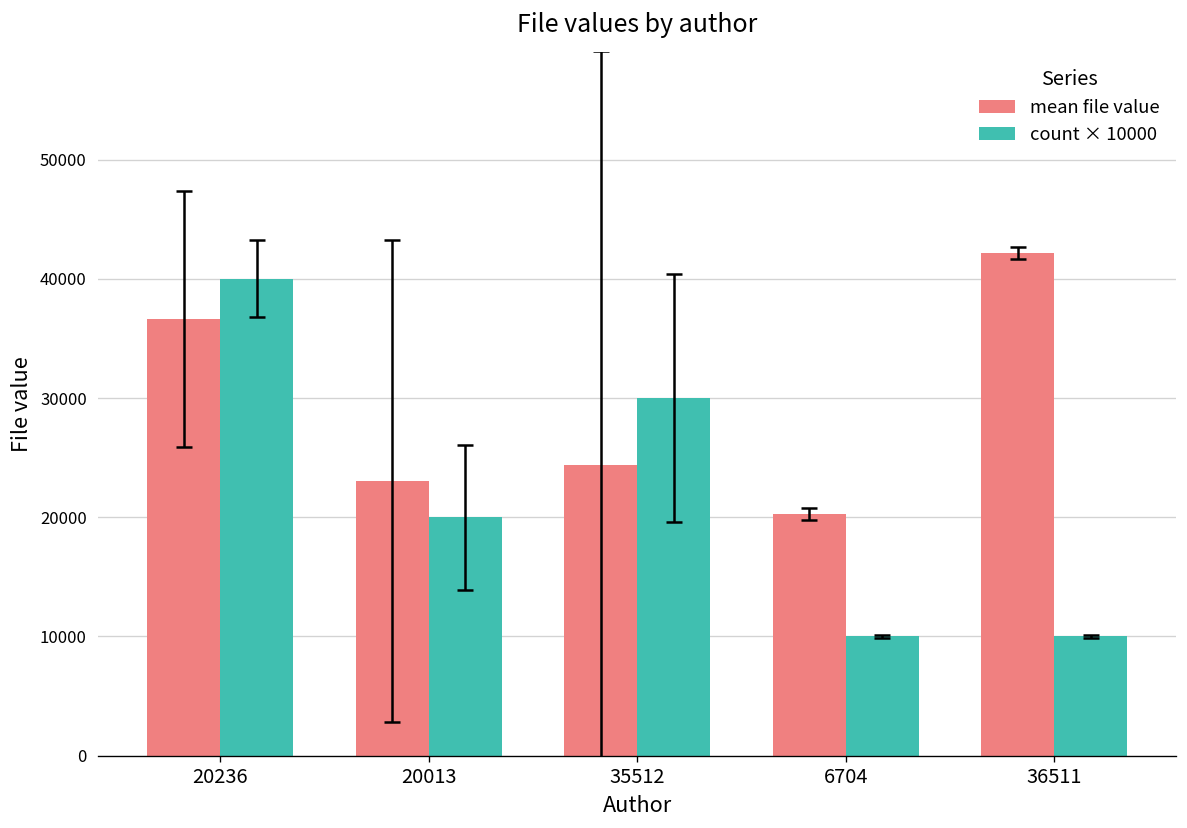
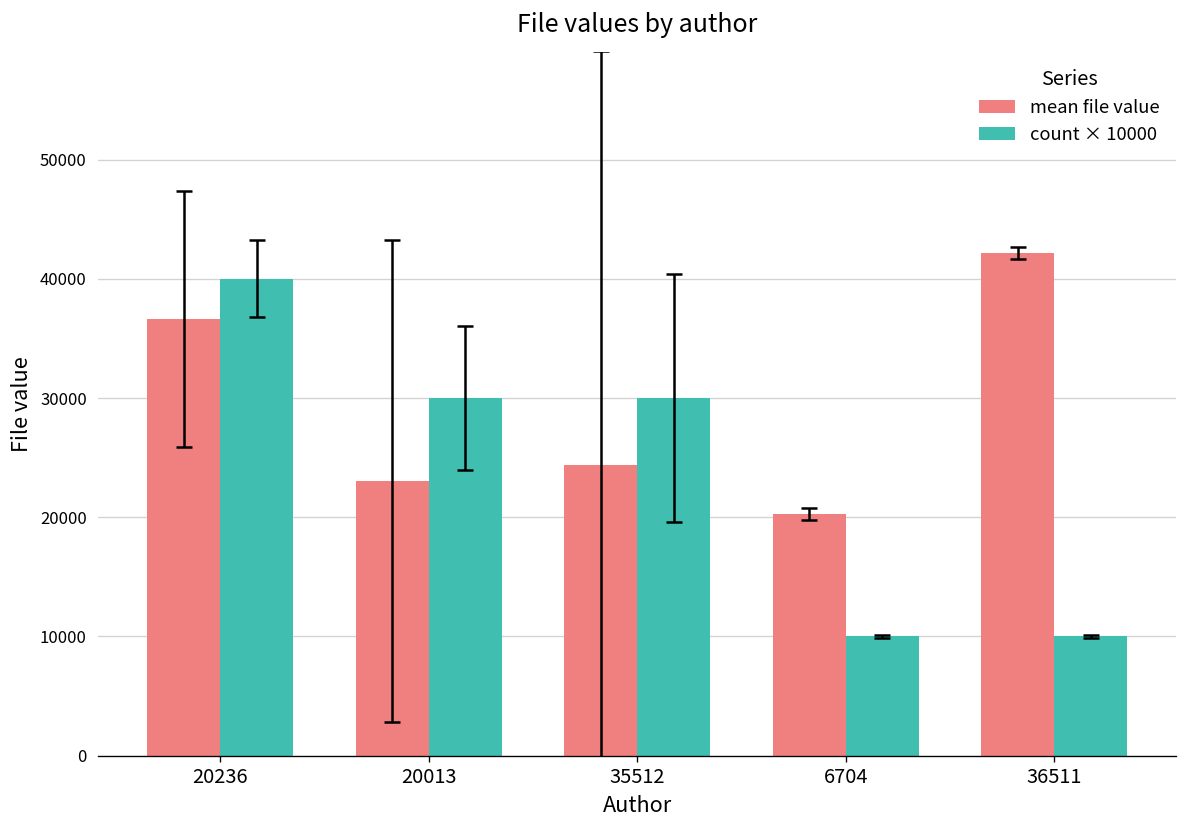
  {
    "mean file value": {
      "20236": 37000,
      "20013": 23000,
      "35512": 24000,
      "6704": 20000,
      "36511": 42000
    },
    "count × 10000": {
      "20236": 40000,
-     "20013": 20000,
+     "20013": 30000,
      "35512": 30000,
      "6704": 10000,
      "36511": 10000
    }
  }
